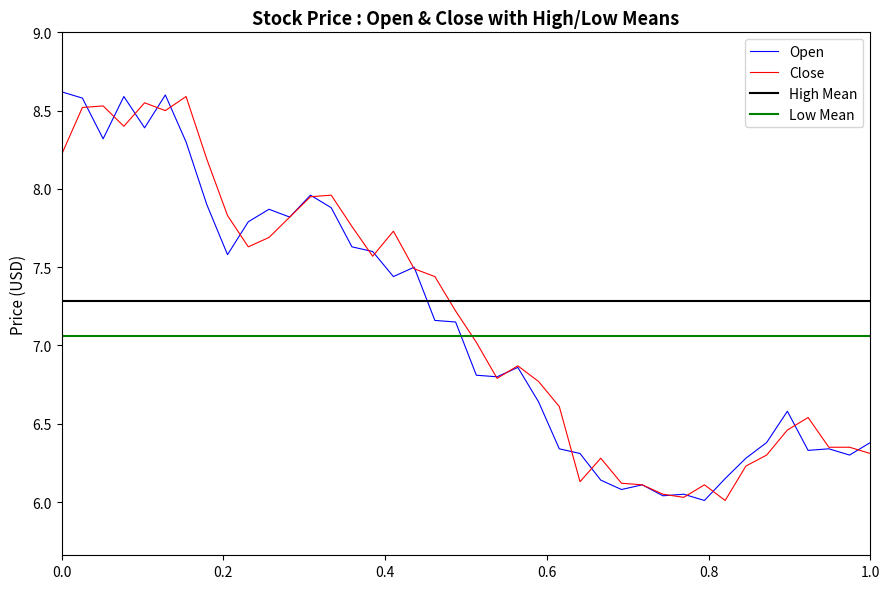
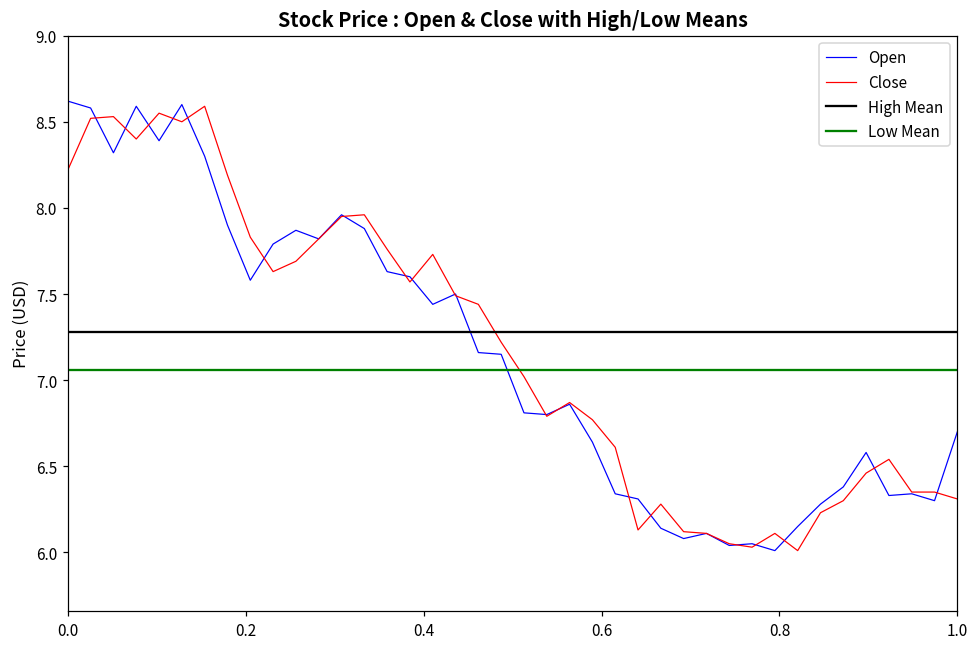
  {
    "Open": {
      "0.0": 8.62,
-     "1.0": 6.38
+     "1.0": 6.70
    },
    "Close": {
      "0.0": 8.22,
      "1.0": 6.31
    }
  }
